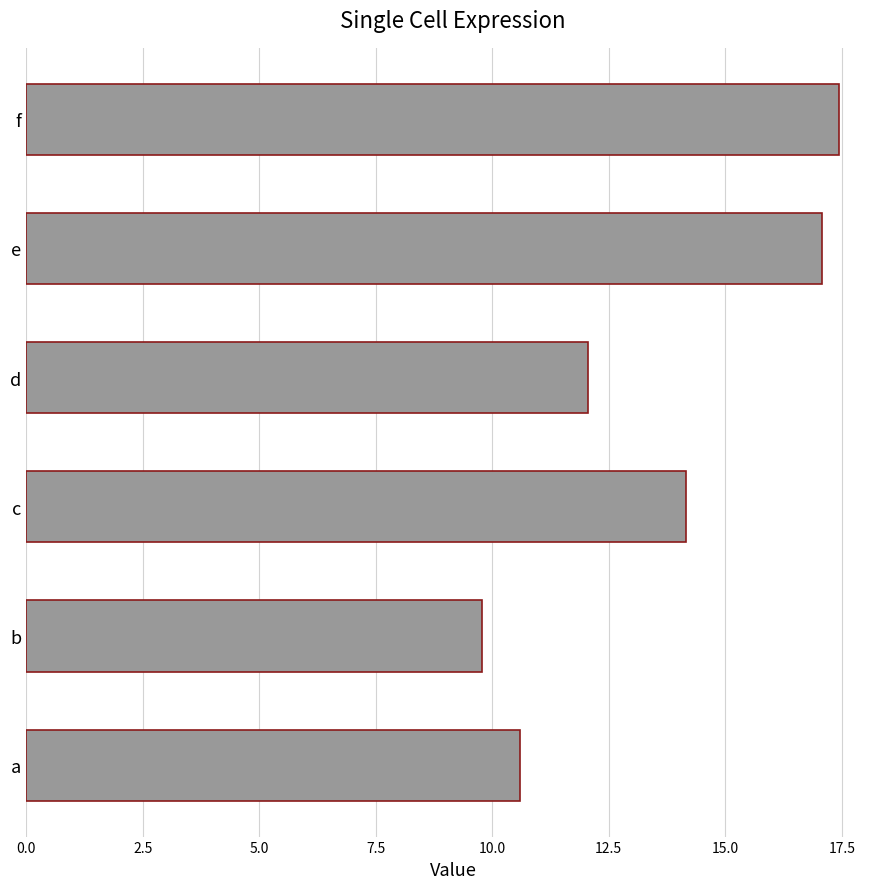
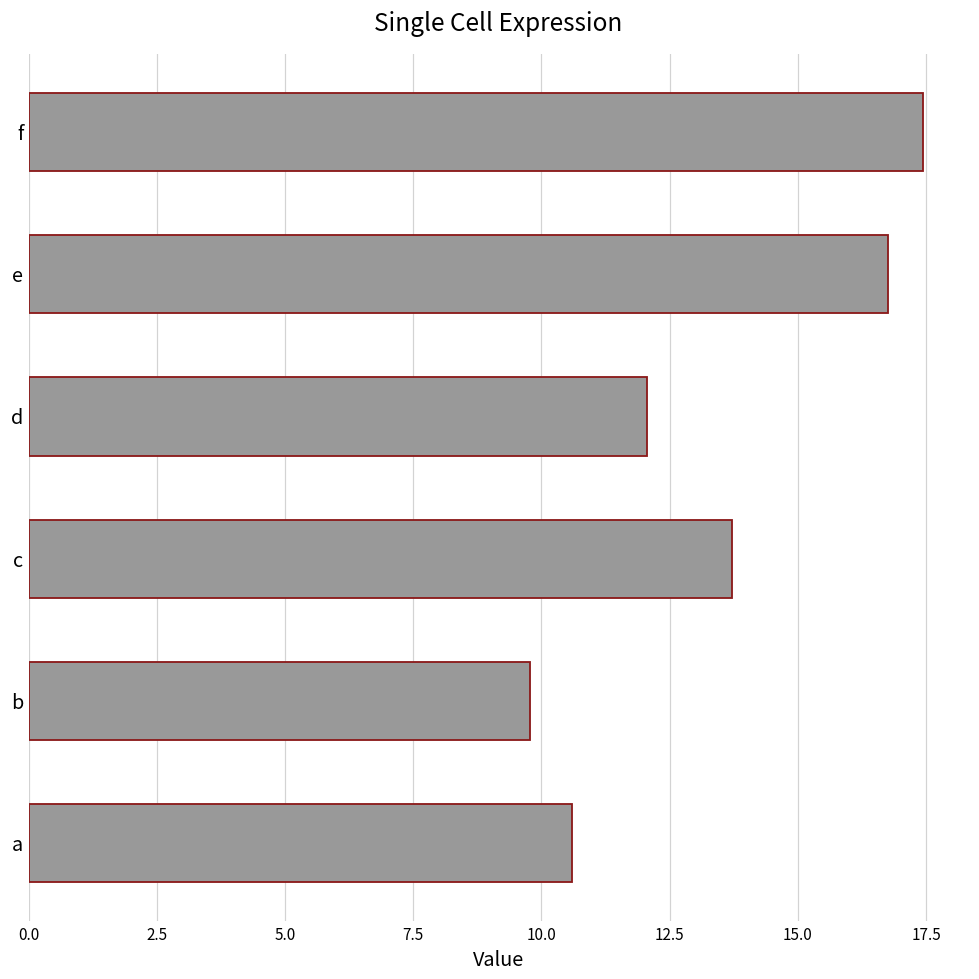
  {
    "f": 17.4,
-   "e": 17.1,
+   "e": 16.8,
    "d": 12.1,
-   "c": 14.2,
+   "c": 13.7,
    "b": 9.8,
    "a": 10.6
  }
